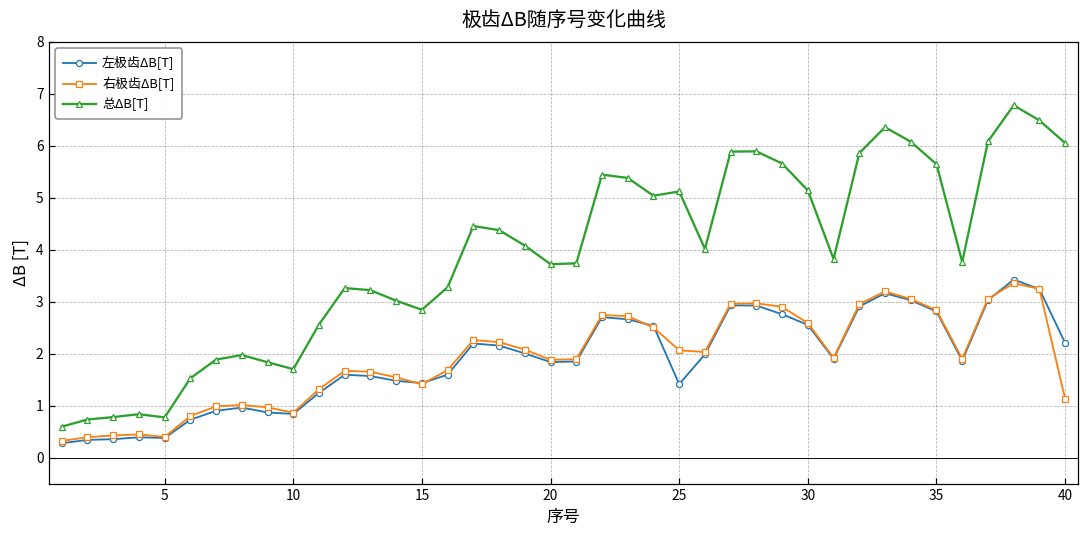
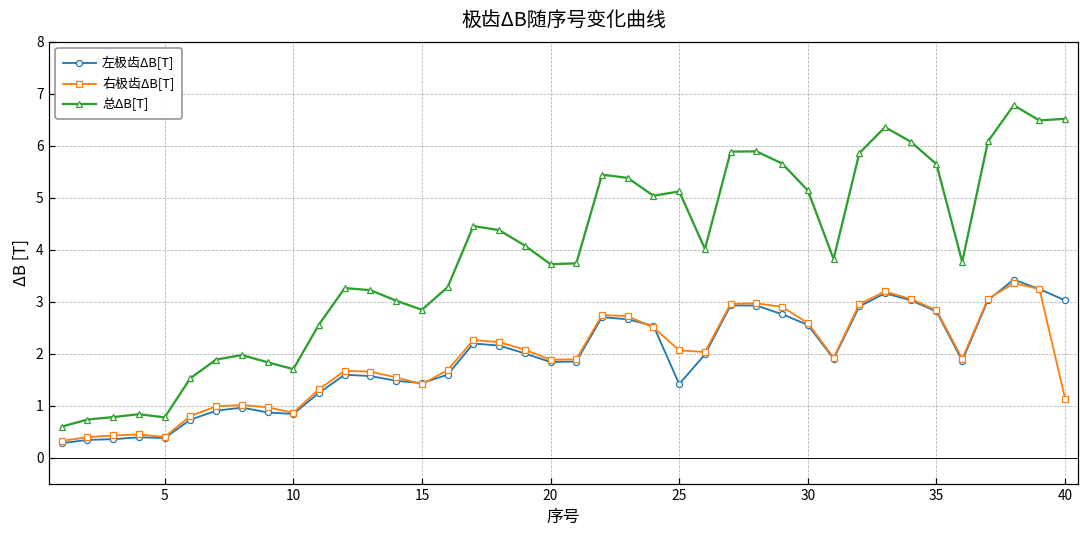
  {
    "左极齿ΔB[T]": {
      "25": 1.4,
-     "40": 2.2
+     "40": 3.0
    },
    "右极齿ΔB[T]": {
      "25": 2.1,
      "40": 1.1
    },
    "总ΔB[T]": {
      "5": 0.8,
      "10": 1.7,
      "15": 2.8,
      "20": 3.7,
      "25": 5.1,
      "30": 5.1,
      "35": 5.6,
-     "40": 6.1
+     "40": 6.5
    }
  }
